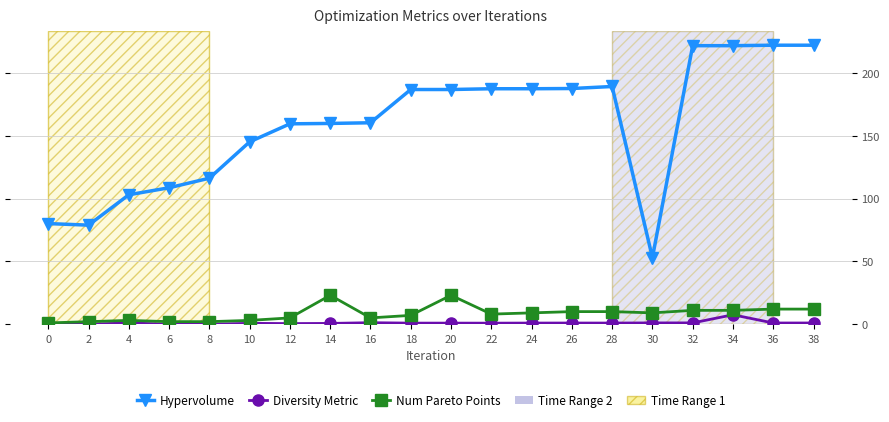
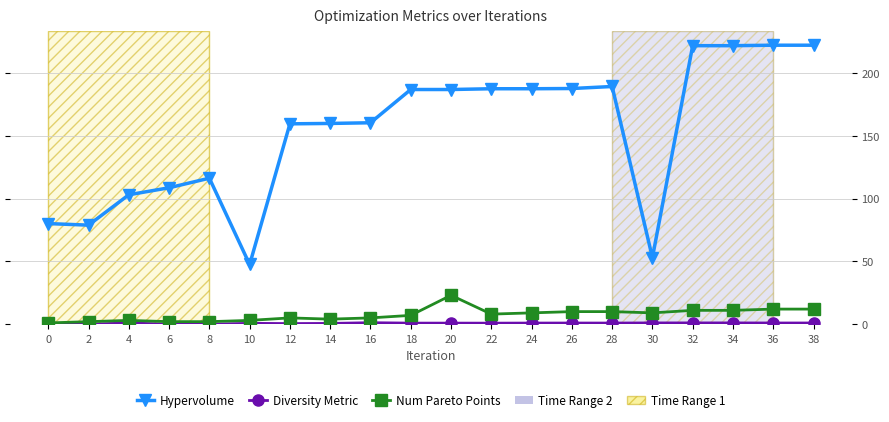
  {
    "Hypervolume": {
      "0": 80,
      "2": 79,
      "4": 103,
      "6": 109,
      "8": 116,
-     "10": 145,
+     "10": 48,
      "12": 159,
      "14": 160,
      "16": 160,
      "18": 187,
      "20": 187,
      "22": 187,
      "24": 187,
      "26": 188,
      "28": 189,
      "30": 53,
      "32": 222,
      "34": 222,
      "36": 222,
      "38": 222
    },
    "Diversity Metric": {
      "10": 1,
      "12": 0,
      "14": 1,
      "16": 1,
      "18": 1,
      "20": 1,
      "22": 1,
      "24": 1,
      "26": 1,
      "28": 1,
      "30": 1,
      "32": 1,
-     "34": 7,
+     "34": 1,
      "36": 1,
      "38": 1
    },
    "Num Pareto Points": {
      "10": 3,
      "12": 5,
-     "14": 23,
+     "14": 4,
      "16": 5,
      "18": 7,
      "20": 23,
      "22": 8,
      "24": 9,
      "26": 10,
      "28": 10,
      "30": 9,
      "32": 11,
      "34": 11,
      "36": 12,
      "38": 12
    }
  }
